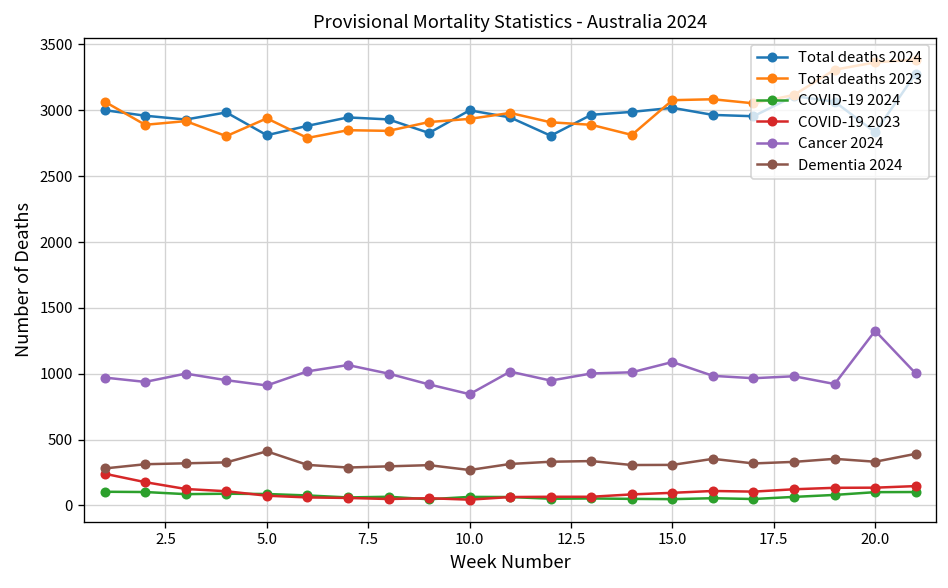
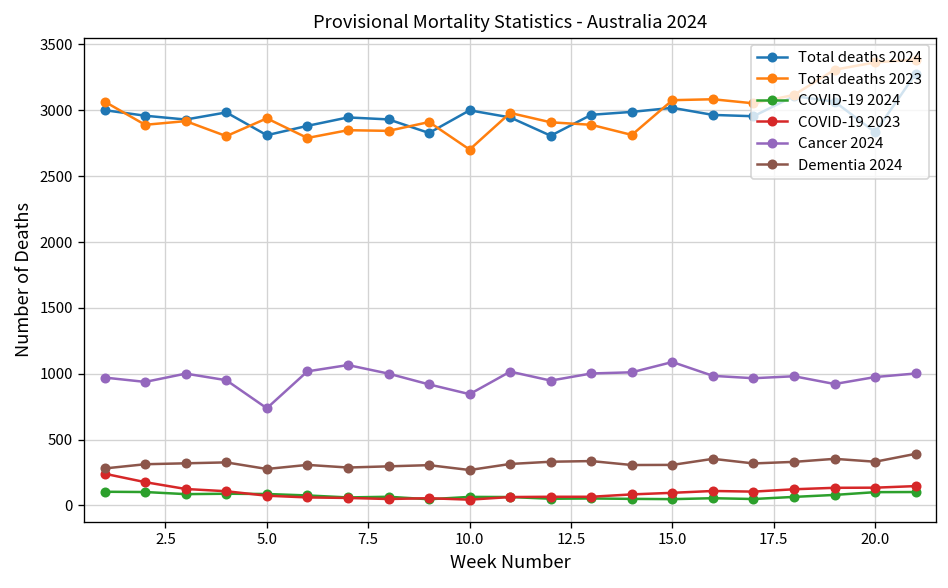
  {
    "Total deaths 2024": {
      "5.0": 2810,
      "10.0": 3000,
      "15.0": 3020
    },
    "Total deaths 2023": {
      "5.0": 2940,
-     "10.0": 2940,
+     "10.0": 2700,
      "15.0": 3080
    },
    "COVID-19 2024": {
      "15.0": 50,
      "20.0": 100
    },
    "COVID-19 2023": {
      "15.0": 100,
      "20.0": 140
    },
    "Cancer 2024": {
-     "5.0": 910,
+     "5.0": 740,
      "10.0": 850,
      "15.0": 1090,
-     "20.0": 1330
+     "20.0": 980
    },
    "Dementia 2024": {
-     "5.0": 410,
+     "5.0": 280,
      "10.0": 270,
      "15.0": 310,
      "20.0": 330
    }
  }
